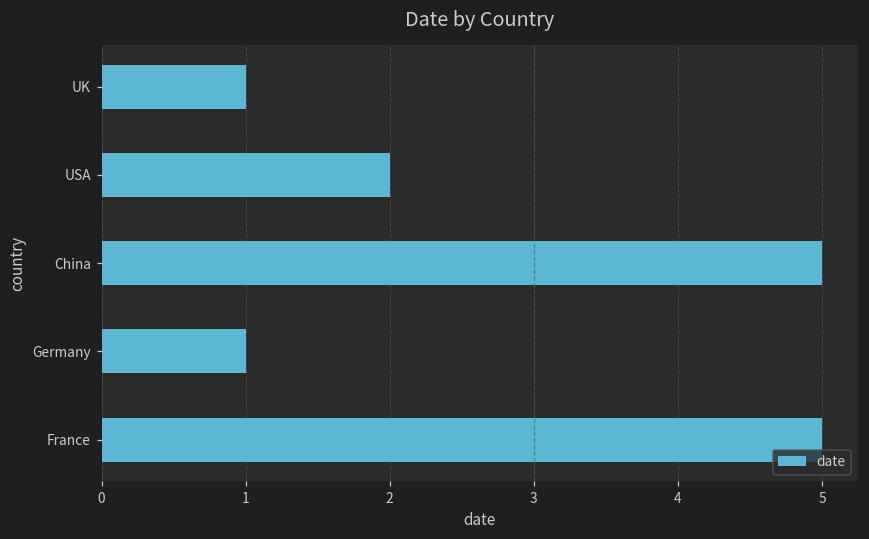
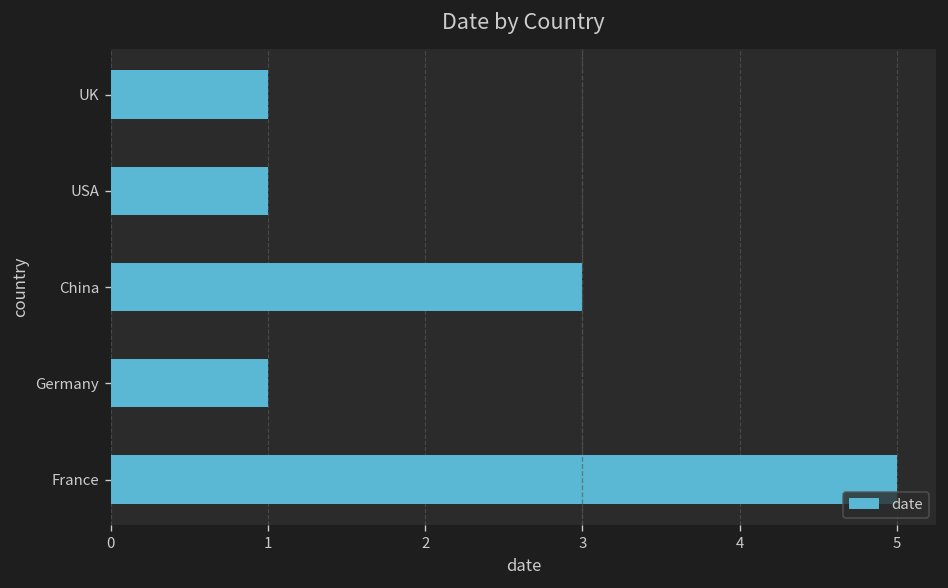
  {
    "UK": 1,
-   "USA": 2,
-   "China": 5,
+   "USA": 1,
+   "China": 3,
    "Germany": 1,
    "France": 5
  }
